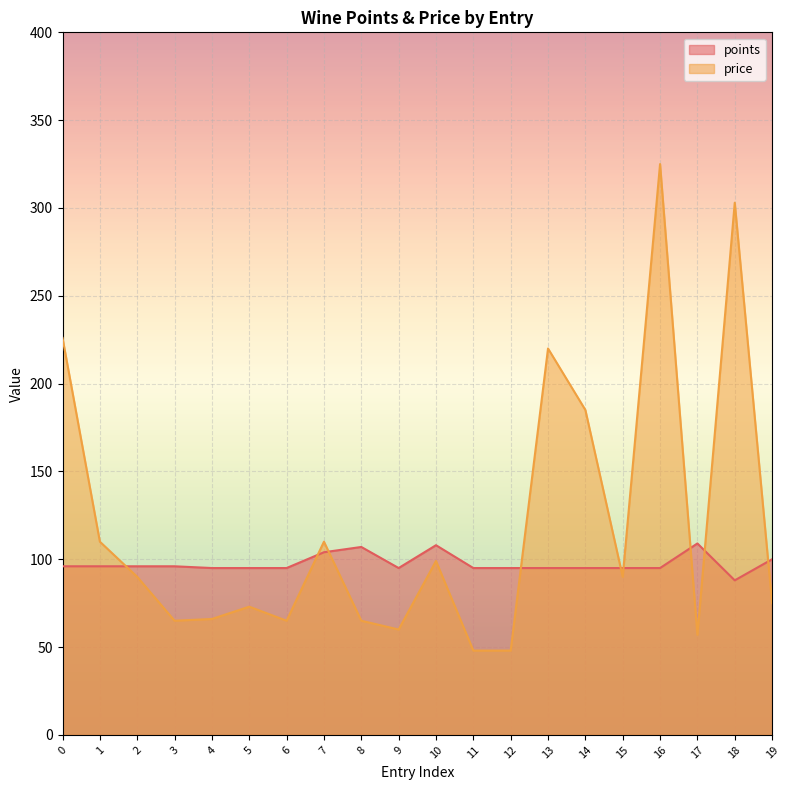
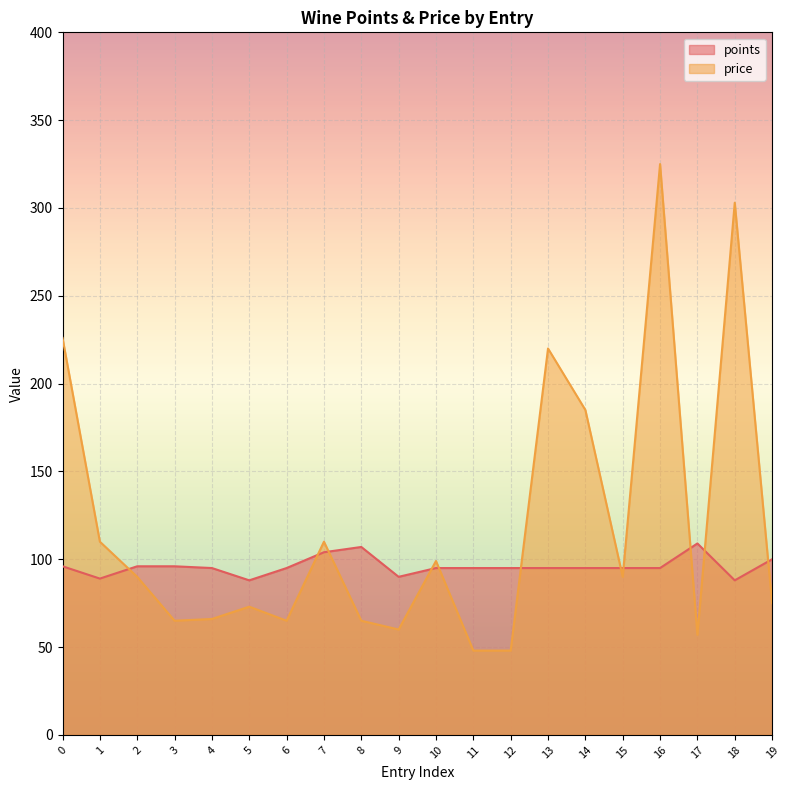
  {
    "points": {
      "0": 96,
-     "1": 96,
+     "1": 89,
      "2": 96,
      "3": 96,
      "4": 95,
-     "5": 95,
+     "5": 88,
      "6": 95,
      "7": 104,
      "8": 107,
-     "9": 95,
-     "10": 108,
+     "9": 90,
+     "10": 95,
      "11": 95,
      "12": 95,
      "13": 95,
      "14": 95,
      "15": 95,
      "16": 95,
      "17": 109,
      "18": 88,
      "19": 100
    },
    "price": {
      "0": 226,
      "1": 110,
      "2": 90,
      "3": 65,
      "4": 66,
      "5": 73,
      "6": 65,
      "7": 110,
      "8": 65,
      "9": 60,
      "10": 99,
      "11": 48,
      "12": 48,
      "13": 220,
      "14": 185,
      "15": 90,
      "16": 325,
      "17": 57,
      "18": 303,
      "19": 75
    }
  }
